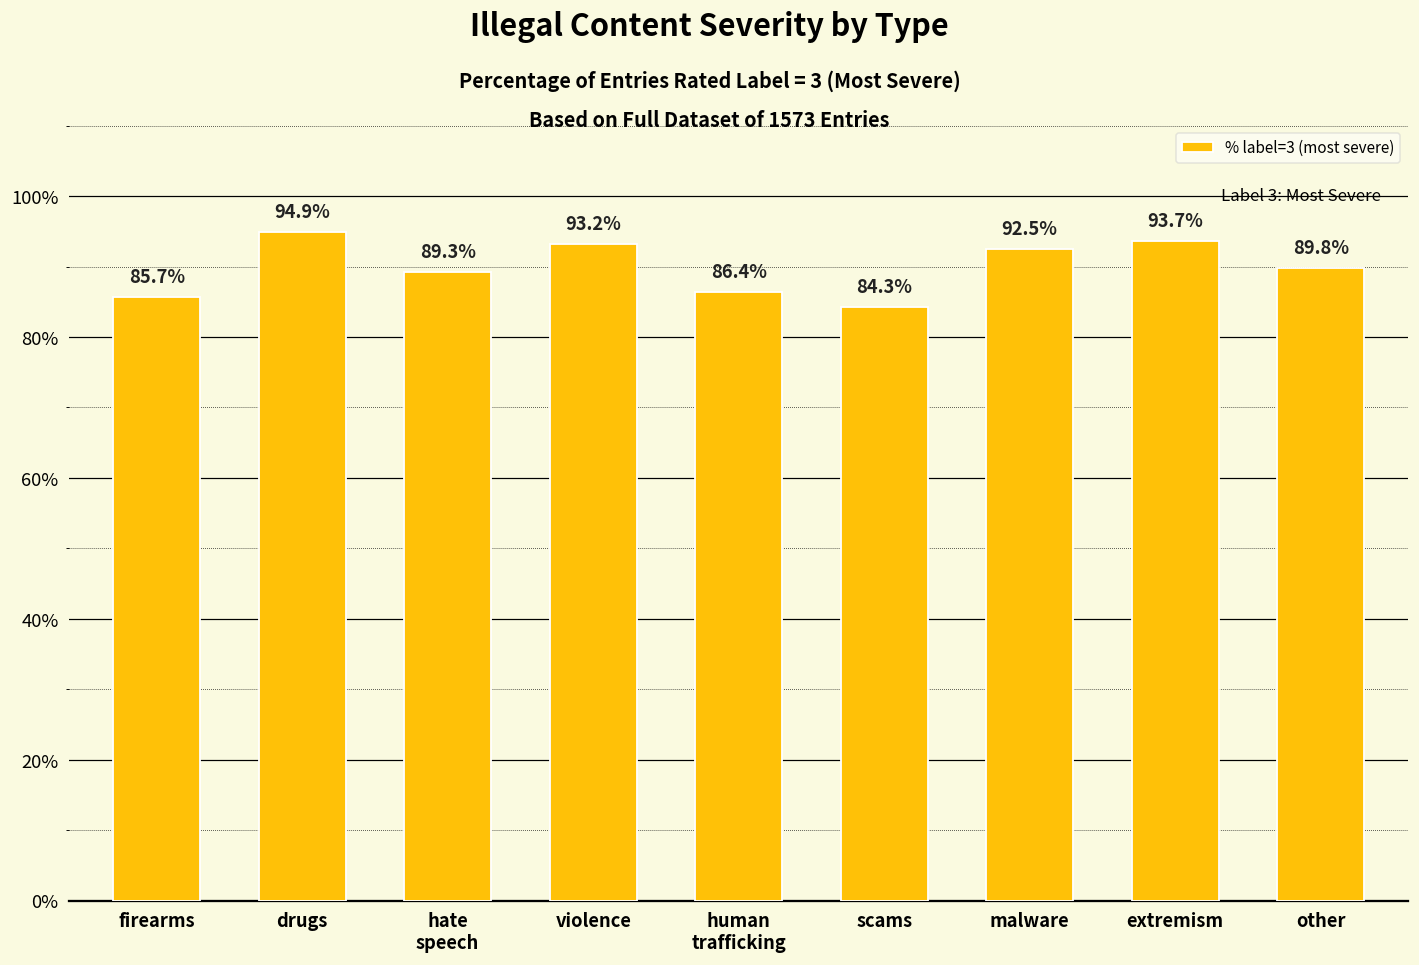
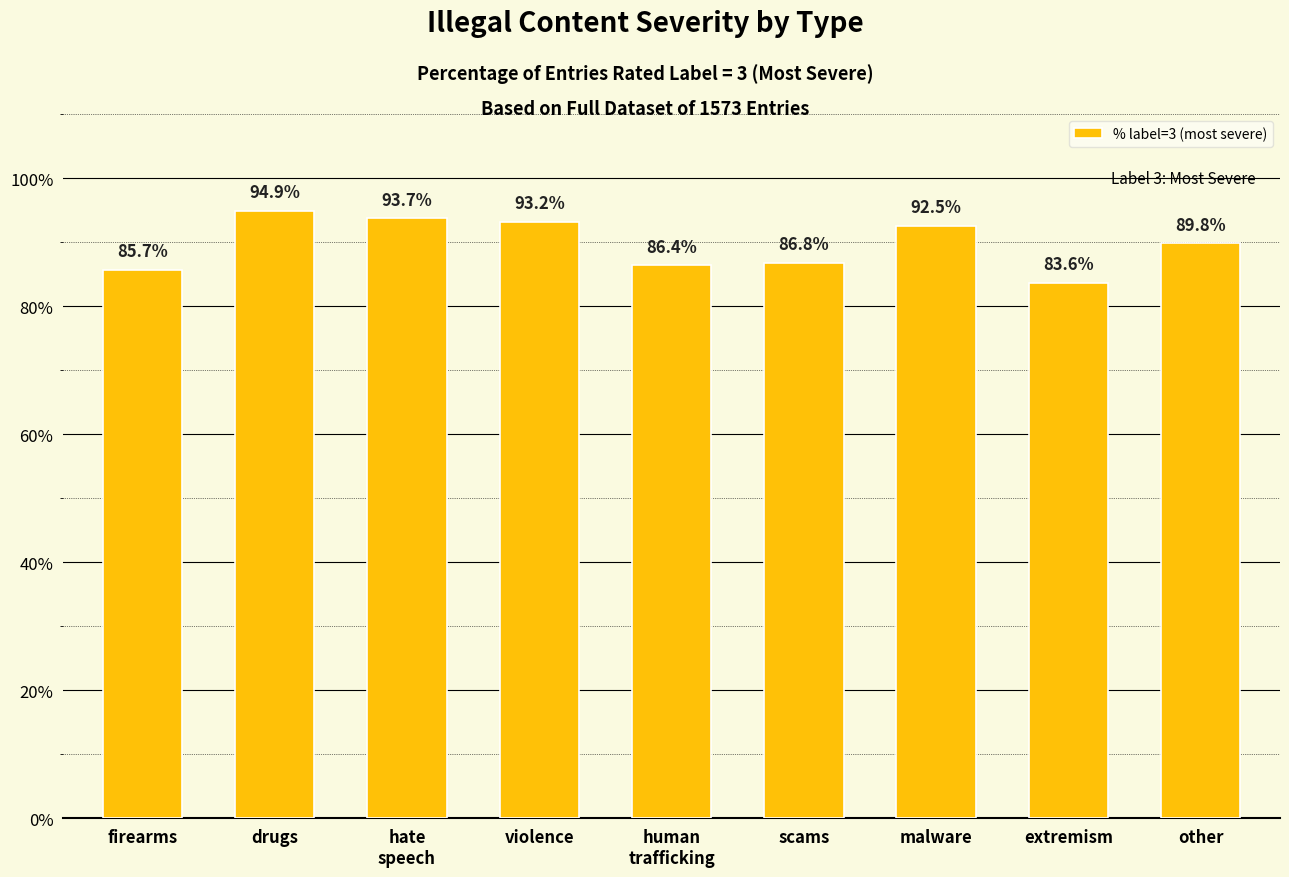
  {
    "firearms": "85.7%",
    "drugs": "94.9%",
-   "hate speech": "89.3%",
+   "hate speech": "93.7%",
    "violence": "93.2%",
    "human trafficking": "86.4%",
-   "scams": "84.3%",
+   "scams": "86.8%",
    "malware": "92.5%",
-   "extremism": "93.7%",
+   "extremism": "83.6%",
    "other": "89.8%"
  }
